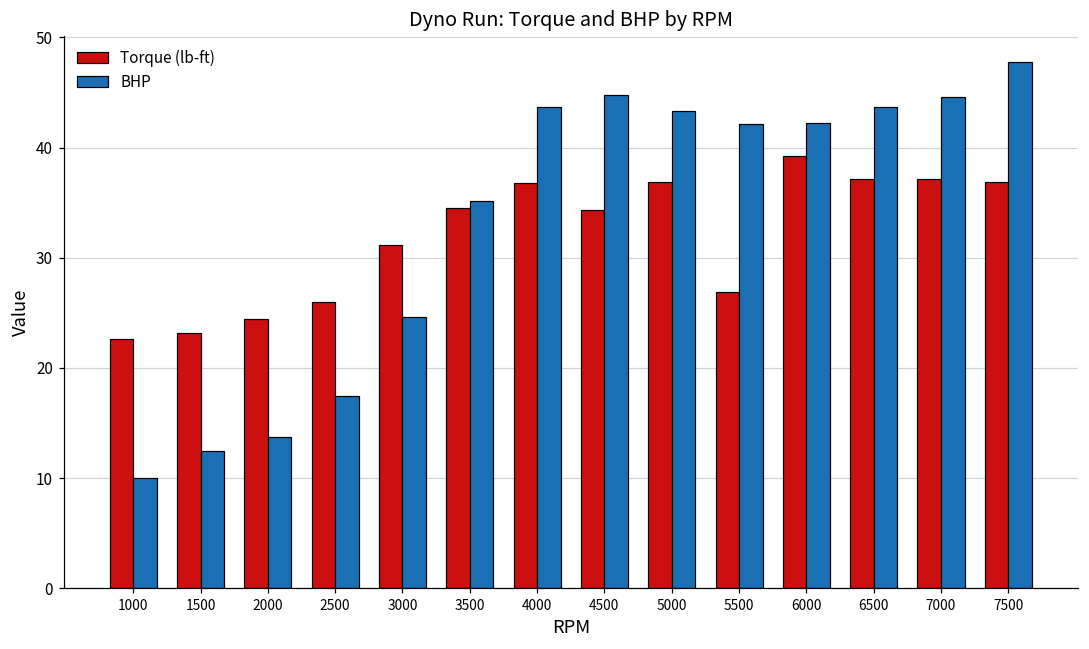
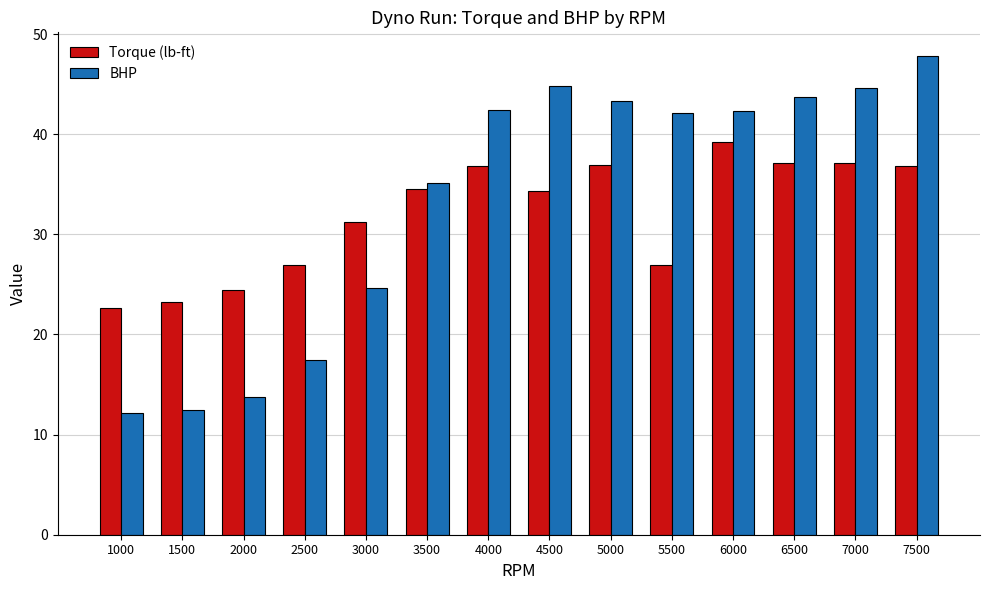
  {
    "Torque (lb-ft)": {
      "1000": 22.6,
      "1500": 23.2,
      "2000": 24.5,
-     "2500": 26.0,
+     "2500": 27.0,
      "3000": 31.2,
      "3500": 34.5,
      "4000": 36.8,
      "4500": 34.3,
      "5000": 36.9,
      "5500": 26.9,
      "6000": 39.2,
      "6500": 37.2,
      "7000": 37.1,
      "7500": 36.9
    },
    "BHP": {
-     "1000": 10.0,
+     "1000": 12.1,
      "1500": 12.5,
      "2000": 13.7,
      "2500": 17.5,
      "3000": 24.7,
      "3500": 35.1,
-     "4000": 43.7,
+     "4000": 42.5,
      "4500": 44.8,
      "5000": 43.3,
      "5500": 42.2,
      "6000": 42.3,
      "6500": 43.7,
      "7000": 44.6,
      "7500": 47.8
    }
  }
